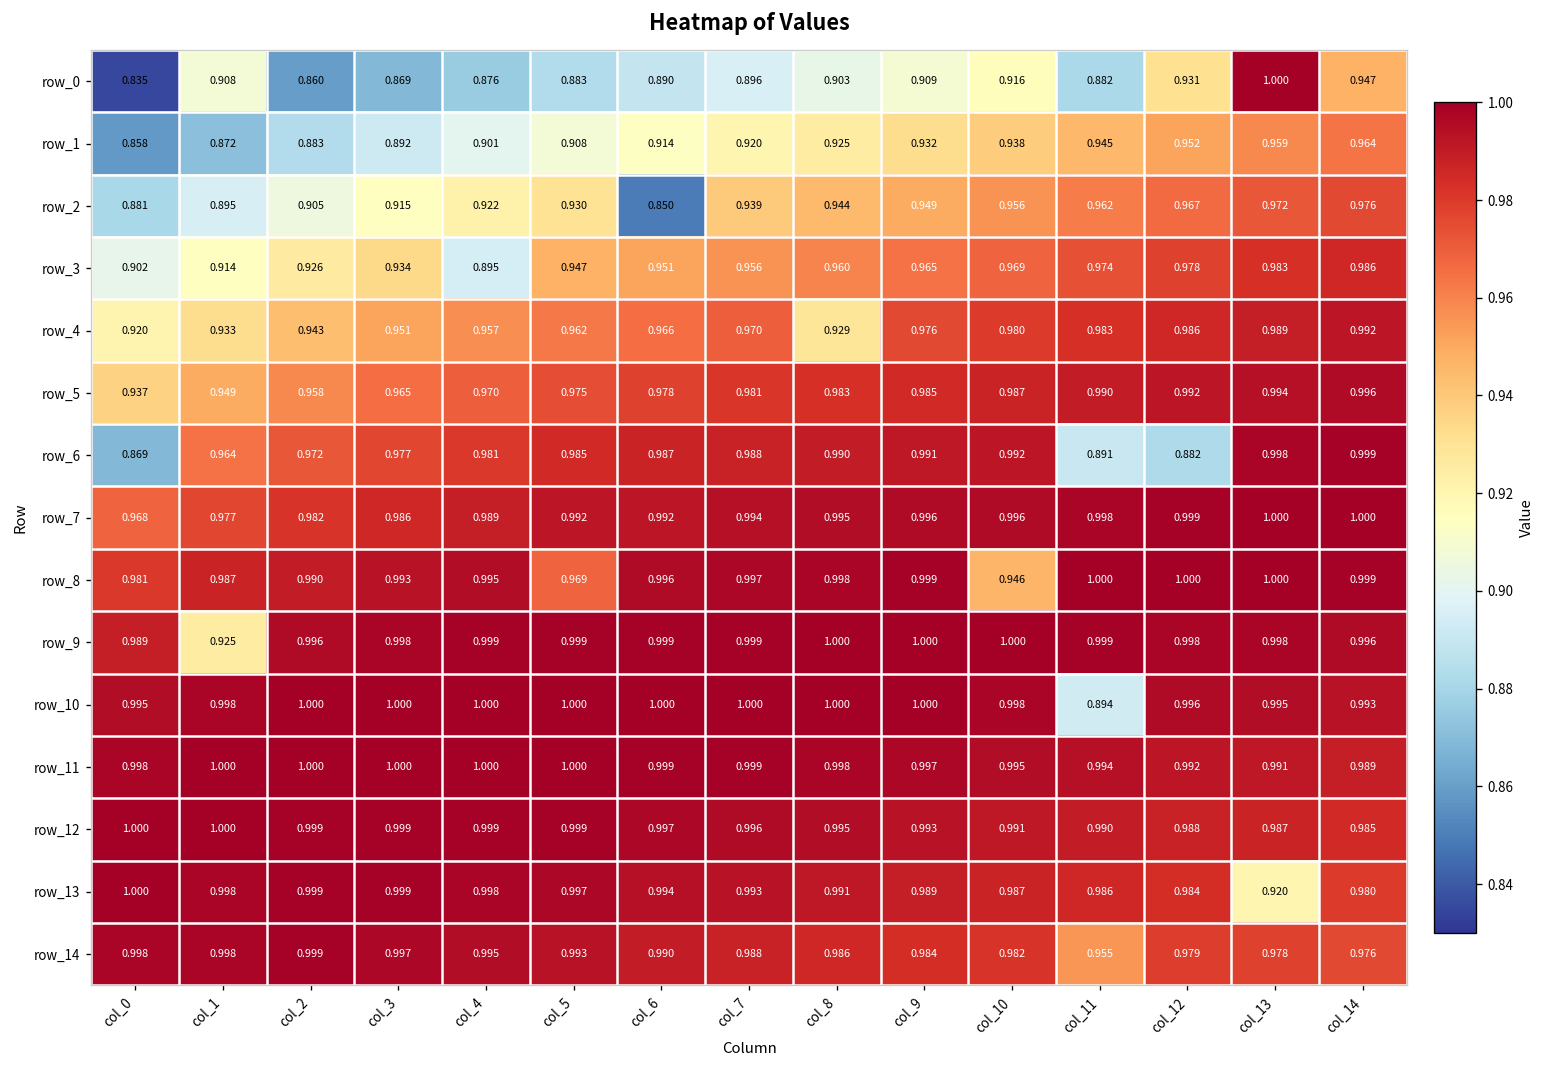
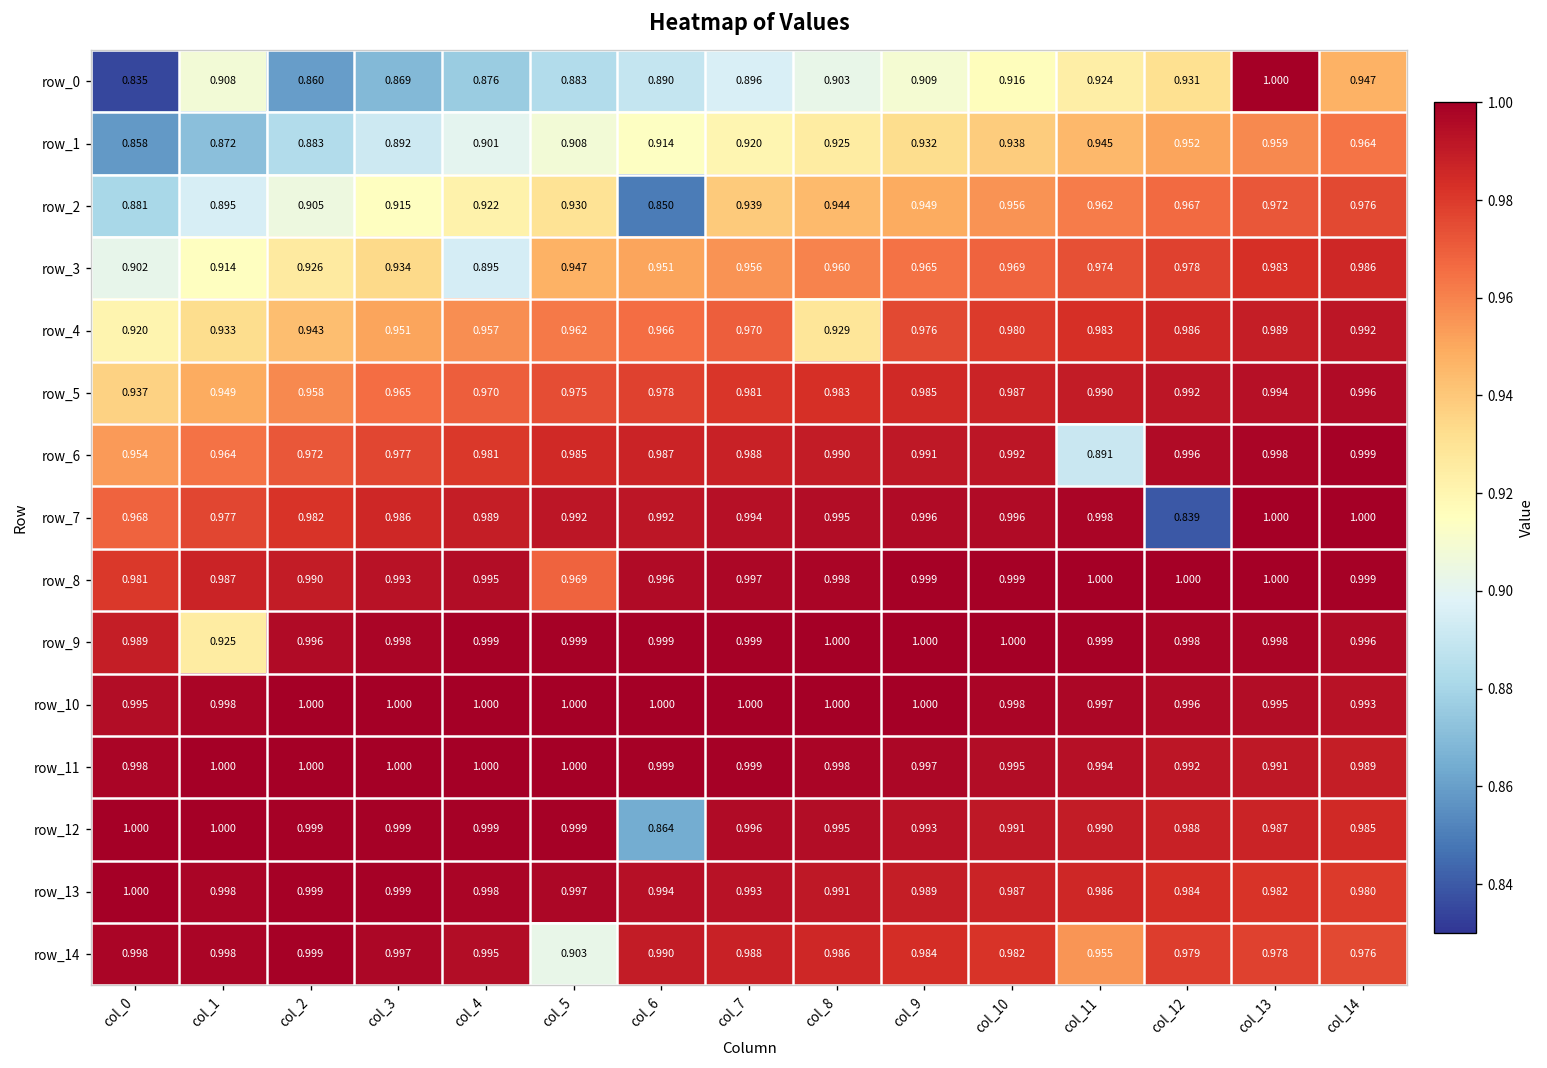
  {
    "row_0": {
      "col_0": 0.835,
      "col_1": 0.908,
      "col_2": 0.860,
      "col_3": 0.869,
      "col_4": 0.876,
      "col_5": 0.883,
      "col_6": 0.890,
      "col_7": 0.896,
      "col_8": 0.903,
      "col_9": 0.909,
      "col_10": 0.916,
-     "col_11": 0.882,
+     "col_11": 0.924,
      "col_12": 0.931,
      "col_13": 1.000,
      "col_14": 0.947
    },
    "row_6": {
-     "col_0": 0.869,
+     "col_0": 0.954,
      "col_1": 0.964,
      "col_2": 0.972,
      "col_3": 0.977,
      "col_4": 0.981,
      "col_5": 0.985,
      "col_6": 0.987,
      "col_7": 0.988,
      "col_8": 0.990,
      "col_9": 0.991,
      "col_10": 0.992,
      "col_11": 0.891,
-     "col_12": 0.882,
+     "col_12": 0.996,
      "col_13": 0.998,
      "col_14": 0.999
    },
    "row_7": {
      "col_0": 0.968,
      "col_1": 0.977,
      "col_2": 0.982,
      "col_3": 0.986,
      "col_4": 0.989,
      "col_5": 0.992,
      "col_6": 0.992,
      "col_7": 0.994,
      "col_8": 0.995,
      "col_9": 0.996,
      "col_10": 0.996,
      "col_11": 0.998,
-     "col_12": 0.999,
+     "col_12": 0.839,
      "col_13": 1.000,
      "col_14": 1.000
    },
    "row_8": {
      "col_0": 0.981,
      "col_1": 0.987,
      "col_2": 0.990,
      "col_3": 0.993,
      "col_4": 0.995,
      "col_5": 0.969,
      "col_6": 0.996,
      "col_7": 0.997,
      "col_8": 0.998,
      "col_9": 0.999,
-     "col_10": 0.946,
+     "col_10": 0.999,
      "col_11": 1.000,
      "col_12": 1.000,
      "col_13": 1.000,
      "col_14": 0.999
    },
    "row_10": {
      "col_0": 0.995,
      "col_1": 0.998,
      "col_2": 1.000,
      "col_3": 1.000,
      "col_4": 1.000,
      "col_5": 1.000,
      "col_6": 1.000,
      "col_7": 1.000,
      "col_8": 1.000,
      "col_9": 1.000,
      "col_10": 0.998,
-     "col_11": 0.894,
+     "col_11": 0.997,
      "col_12": 0.996,
      "col_13": 0.995,
      "col_14": 0.993
    },
    "row_12": {
      "col_0": 1.000,
      "col_1": 1.000,
      "col_2": 0.999,
      "col_3": 0.999,
      "col_4": 0.999,
      "col_5": 0.999,
-     "col_6": 0.997,
+     "col_6": 0.864,
      "col_7": 0.996,
      "col_8": 0.995,
      "col_9": 0.993,
      "col_10": 0.991,
      "col_11": 0.990,
      "col_12": 0.988,
      "col_13": 0.987,
      "col_14": 0.985
    },
    "row_13": {
      "col_0": 1.000,
      "col_1": 0.998,
      "col_2": 0.999,
      "col_3": 0.999,
      "col_4": 0.998,
      "col_5": 0.997,
      "col_6": 0.994,
      "col_7": 0.993,
      "col_8": 0.991,
      "col_9": 0.989,
      "col_10": 0.987,
      "col_11": 0.986,
      "col_12": 0.984,
-     "col_13": 0.920,
+     "col_13": 0.982,
      "col_14": 0.980
    },
    "row_14": {
      "col_0": 0.998,
      "col_1": 0.998,
      "col_2": 0.999,
      "col_3": 0.997,
      "col_4": 0.995,
-     "col_5": 0.993,
+     "col_5": 0.903,
      "col_6": 0.990,
      "col_7": 0.988,
      "col_8": 0.986,
      "col_9": 0.984,
      "col_10": 0.982,
      "col_11": 0.955,
      "col_12": 0.979,
      "col_13": 0.978,
      "col_14": 0.976
    }
  }
